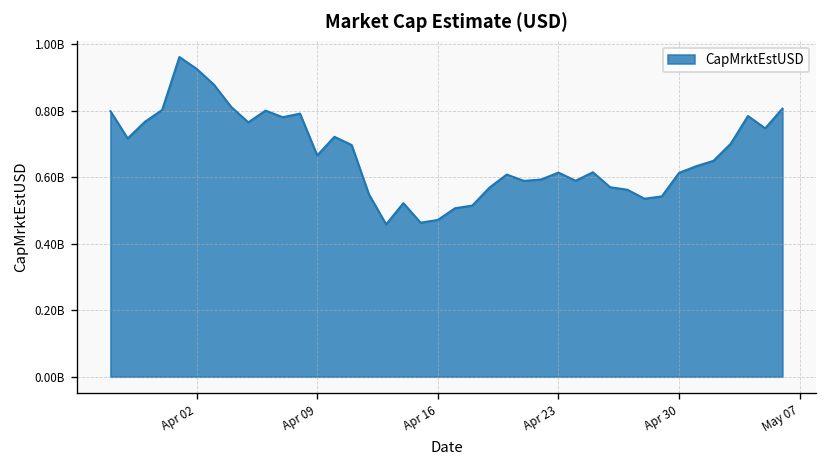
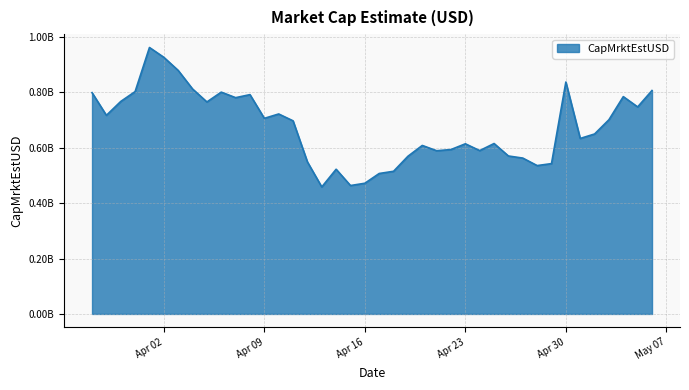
  {
    "Apr 02": 930000000,
-   "Apr 09": 670000000,
+   "Apr 09": 710000000,
    "Apr 16": 470000000,
    "Apr 23": 610000000,
-   "Apr 30": 610000000
+   "Apr 30": 840000000
  }
